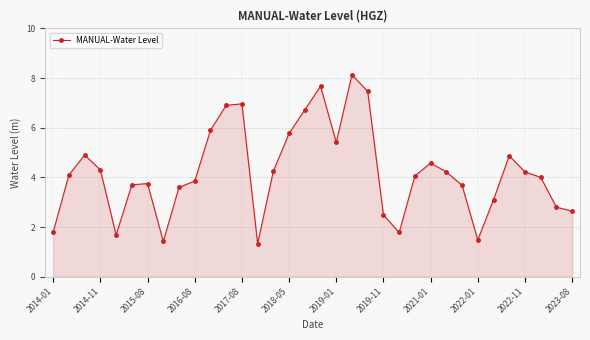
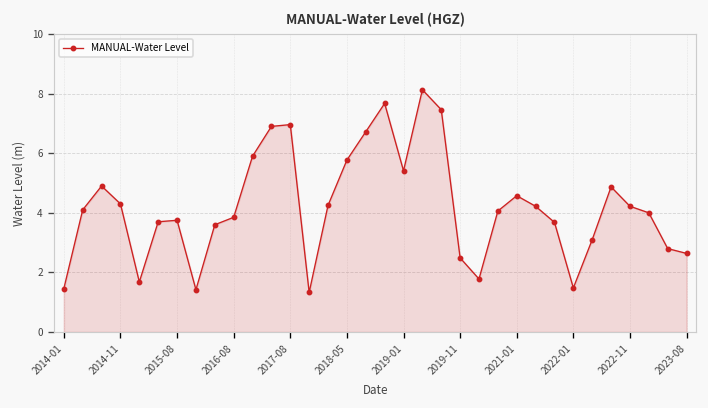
  {
-   "2014-01": 1.8,
+   "2014-01": 1.5,
    "2014-11": 4.3,
    "2015-08": 3.8,
    "2016-08": 3.8,
    "2017-08": 7.0,
    "2018-05": 5.8,
    "2019-01": 5.4,
    "2019-11": 2.5,
    "2021-01": 4.6,
    "2022-01": 1.5,
    "2022-11": 4.2,
    "2023-08": 2.6
  }
